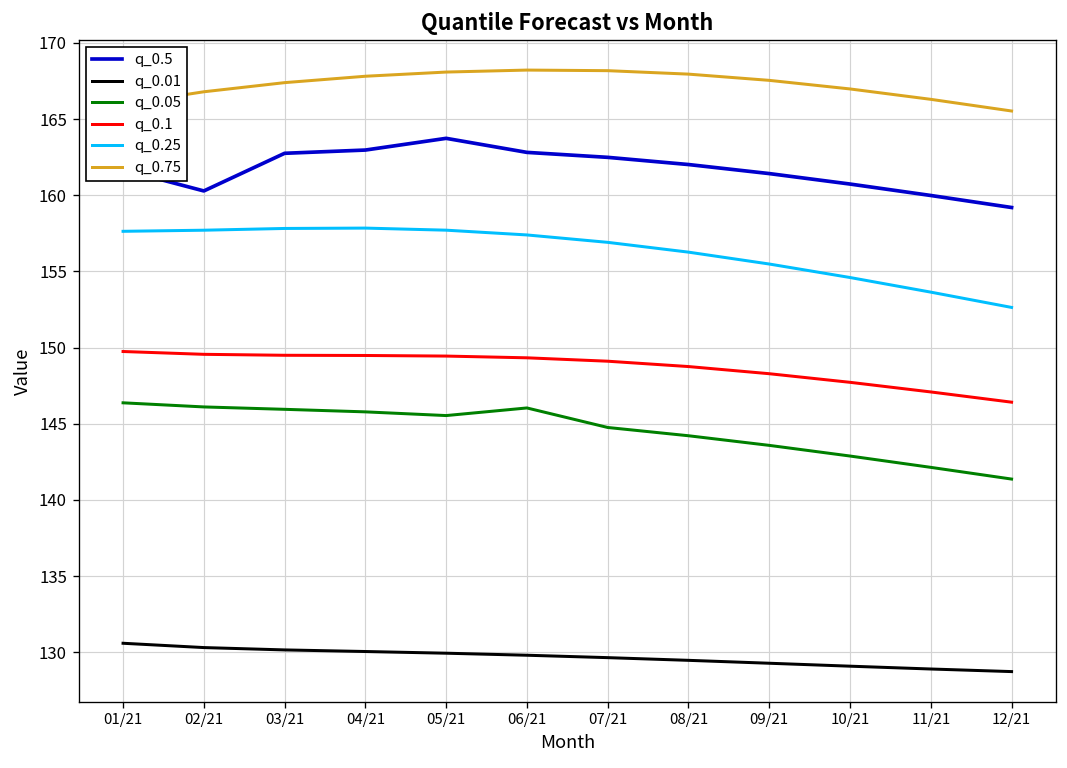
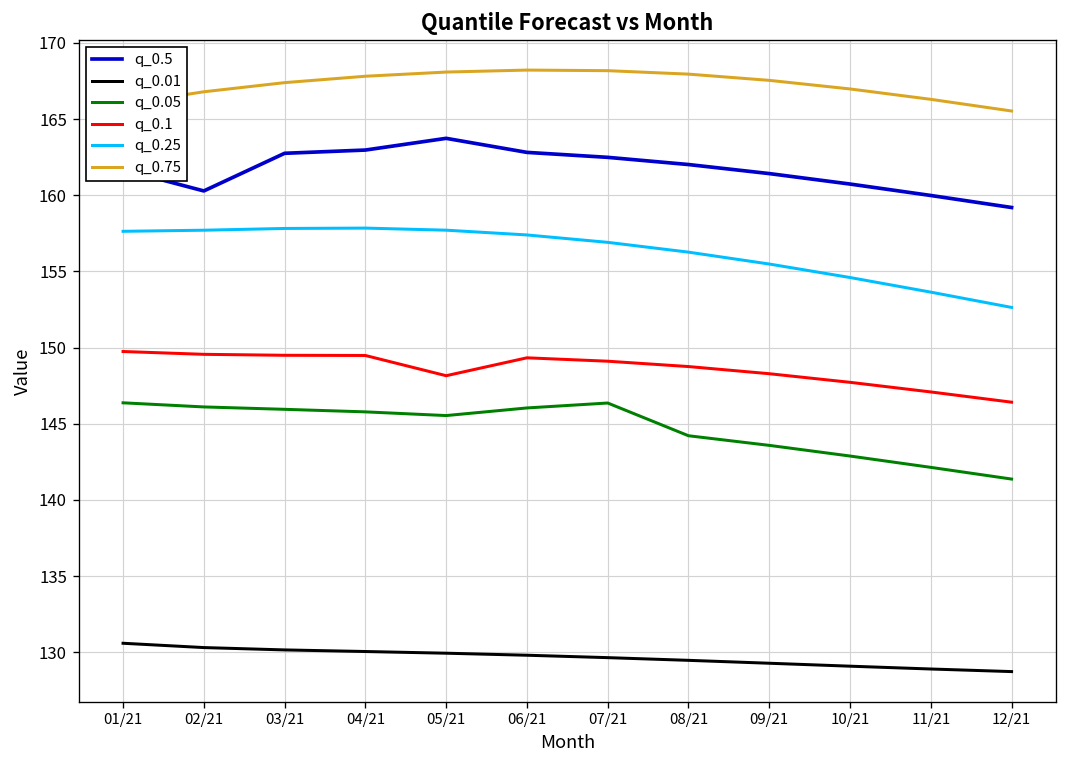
  {
    "q_0.5": {
      "02/21": 160.3,
      "03/21": 162.8,
      "04/21": 163.0,
      "05/21": 163.7,
      "06/21": 162.8,
      "07/21": 162.5,
      "08/21": 162.0,
      "09/21": 161.4,
      "10/21": 160.7,
      "11/21": 160.0,
      "12/21": 159.2
    },
    "q_0.01": {
      "01/21": 130.6,
      "02/21": 130.3,
      "03/21": 130.2,
      "04/21": 130.0,
      "05/21": 129.9,
      "06/21": 129.8,
      "07/21": 129.6,
      "08/21": 129.5,
      "09/21": 129.3,
      "10/21": 129.1,
      "11/21": 128.9,
      "12/21": 128.7
    },
    "q_0.05": {
      "01/21": 146.4,
      "02/21": 146.1,
      "03/21": 145.9,
      "04/21": 145.8,
      "05/21": 145.5,
      "06/21": 146.0,
-     "07/21": 144.8,
+     "07/21": 146.4,
      "08/21": 144.2,
      "09/21": 143.6,
      "10/21": 142.9,
      "11/21": 142.1,
      "12/21": 141.4
    },
    "q_0.1": {
      "01/21": 149.7,
      "02/21": 149.6,
      "03/21": 149.5,
      "04/21": 149.5,
-     "05/21": 149.4,
+     "05/21": 148.2,
      "06/21": 149.3,
      "07/21": 149.1,
      "08/21": 148.8,
      "09/21": 148.3,
      "10/21": 147.7,
      "11/21": 147.1,
      "12/21": 146.4
    },
    "q_0.25": {
      "01/21": 157.6,
      "02/21": 157.7,
      "03/21": 157.8,
      "04/21": 157.8,
      "05/21": 157.7,
      "06/21": 157.4,
      "07/21": 156.9,
      "08/21": 156.3,
      "09/21": 155.5,
      "10/21": 154.6,
      "11/21": 153.6,
      "12/21": 152.6
    },
    "q_0.75": {
      "02/21": 166.8,
      "03/21": 167.4,
      "04/21": 167.8,
      "05/21": 168.1,
      "06/21": 168.2,
      "07/21": 168.2,
      "08/21": 168.0,
      "09/21": 167.5,
      "10/21": 167.0,
      "11/21": 166.3,
      "12/21": 165.5
    }
  }
